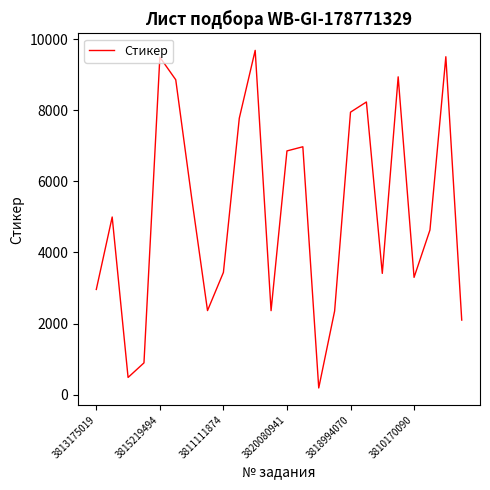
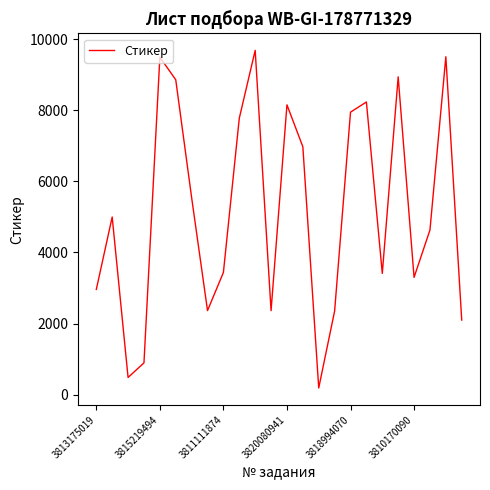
  {
    "3813175019": 3000,
    "3811111874": 3400,
-   "3820080941": 6900,
+   "3820080941": 8200,
    "3818994070": 8000,
    "3810170090": 3300
  }
